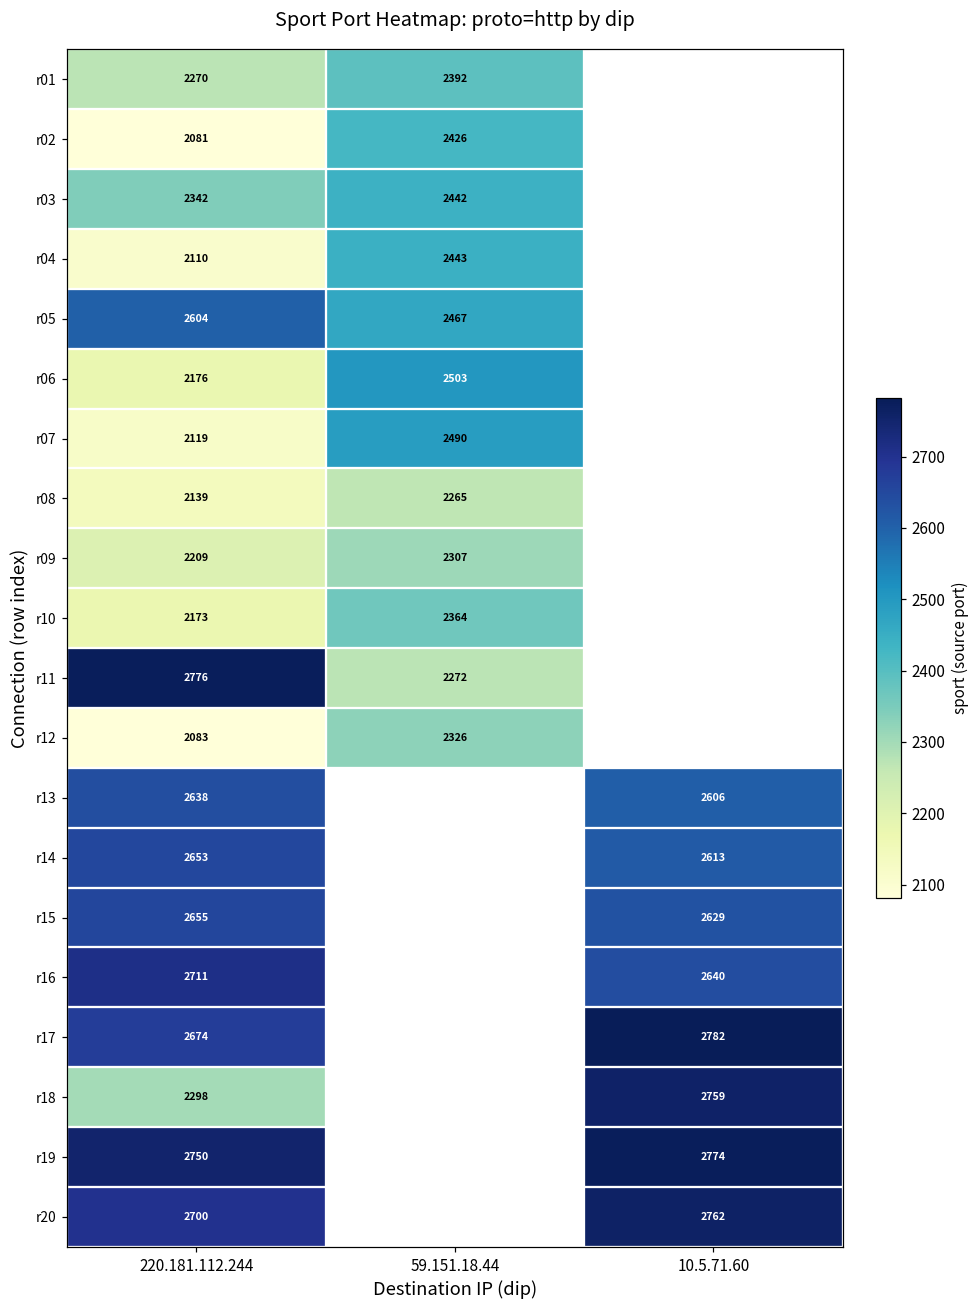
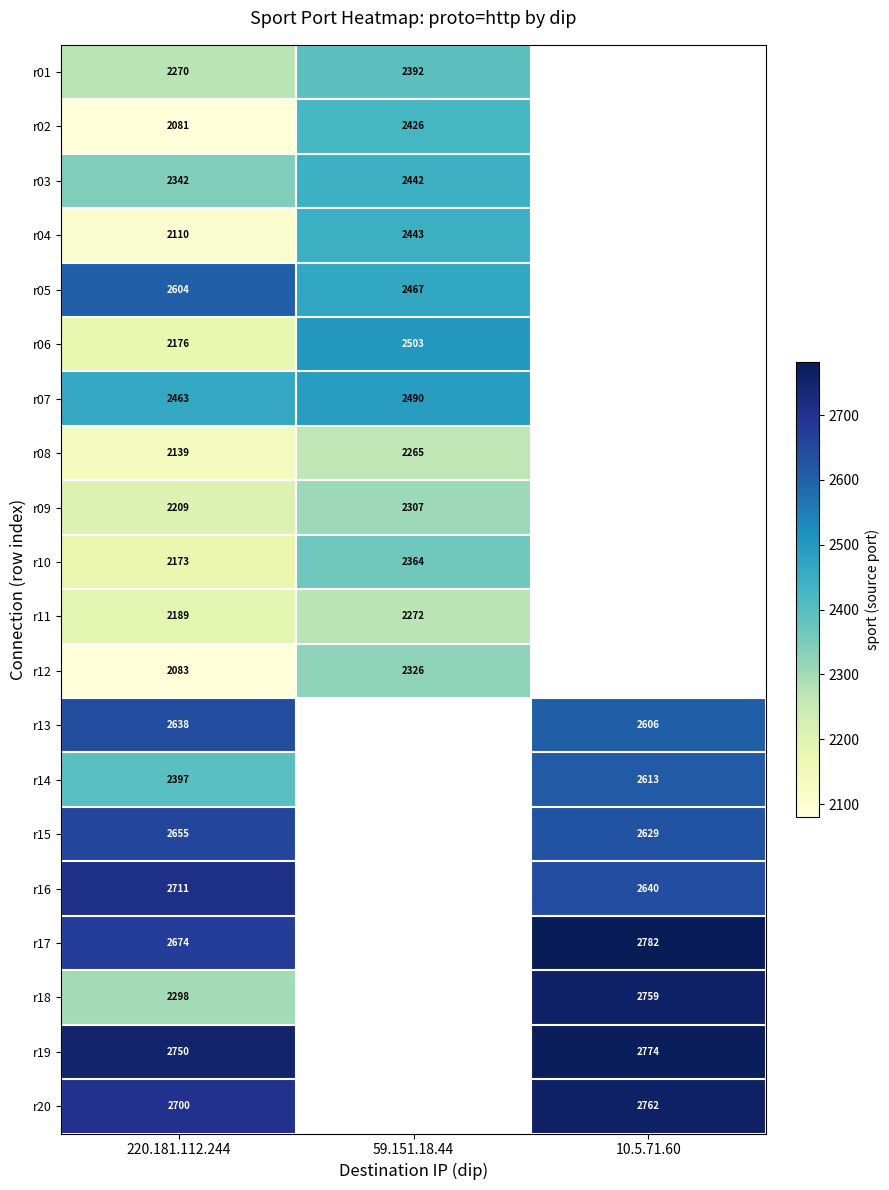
  {
    "r01": {
      "220.181.112.244": 2270,
      "59.151.18.44": 2392
    },
    "r02": {
      "220.181.112.244": 2081,
      "59.151.18.44": 2426
    },
    "r03": {
      "220.181.112.244": 2342,
      "59.151.18.44": 2442
    },
    "r04": {
      "220.181.112.244": 2110,
      "59.151.18.44": 2443
    },
    "r05": {
      "220.181.112.244": 2604,
      "59.151.18.44": 2467
    },
    "r06": {
      "220.181.112.244": 2176,
      "59.151.18.44": 2503
    },
    "r07": {
-     "220.181.112.244": 2119,
+     "220.181.112.244": 2463,
      "59.151.18.44": 2490
    },
    "r08": {
      "220.181.112.244": 2139,
      "59.151.18.44": 2265
    },
    "r09": {
      "220.181.112.244": 2209,
      "59.151.18.44": 2307
    },
    "r10": {
      "220.181.112.244": 2173,
      "59.151.18.44": 2364
    },
    "r11": {
-     "220.181.112.244": 2776,
+     "220.181.112.244": 2189,
      "59.151.18.44": 2272
    },
    "r12": {
      "220.181.112.244": 2083,
      "59.151.18.44": 2326
    },
    "r13": {
      "220.181.112.244": 2638,
      "10.5.71.60": 2606
    },
    "r14": {
-     "220.181.112.244": 2653,
+     "220.181.112.244": 2397,
      "10.5.71.60": 2613
    },
    "r15": {
      "220.181.112.244": 2655,
      "10.5.71.60": 2629
    },
    "r16": {
      "220.181.112.244": 2711,
      "10.5.71.60": 2640
    },
    "r17": {
      "220.181.112.244": 2674,
      "10.5.71.60": 2782
    },
    "r18": {
      "220.181.112.244": 2298,
      "10.5.71.60": 2759
    },
    "r19": {
      "220.181.112.244": 2750,
      "10.5.71.60": 2774
    },
    "r20": {
      "220.181.112.244": 2700,
      "10.5.71.60": 2762
    }
  }
